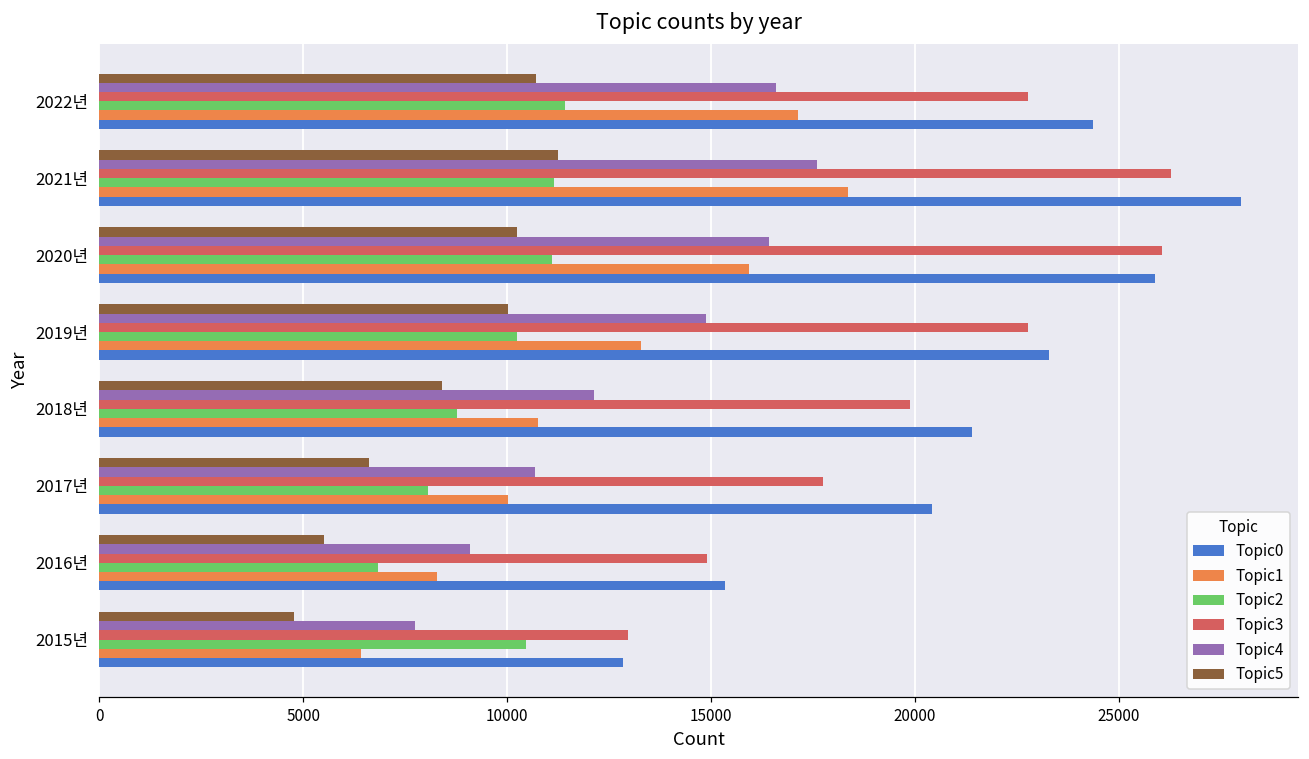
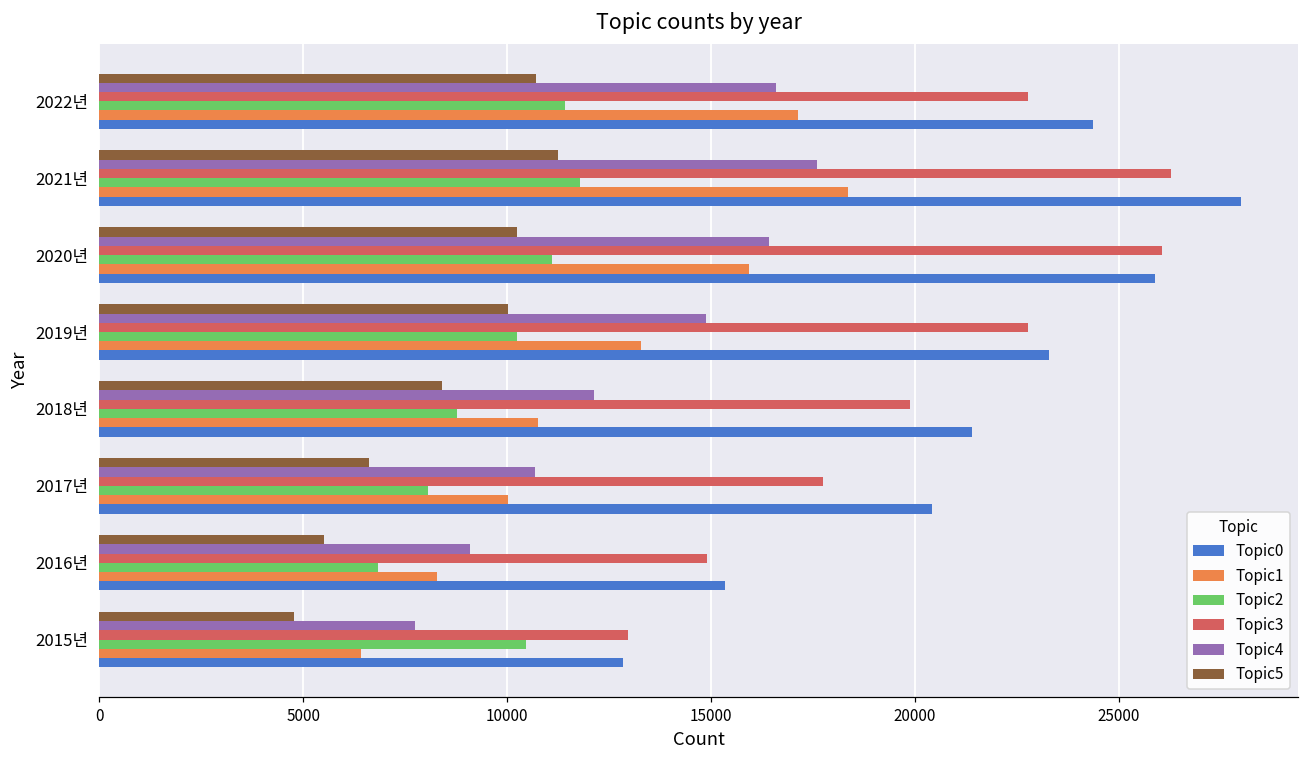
  {
    "Topic0": {
      "2022년": 24400,
      "2021년": 28000,
      "2020년": 25900,
      "2019년": 23300,
      "2018년": 21400,
      "2017년": 20400,
      "2016년": 15300,
      "2015년": 12900
    },
    "Topic2": {
      "2022년": 11400,
-     "2021년": 11200,
+     "2021년": 11800,
      "2020년": 11100,
      "2019년": 10200,
      "2018년": 8800,
      "2017년": 8100,
      "2016년": 6800,
      "2015년": 10500
    },
    "Topic4": {
      "2022년": 16600,
      "2021년": 17600,
      "2020년": 16400,
      "2019년": 14900,
      "2018년": 12100,
      "2017년": 10700,
      "2016년": 9100,
      "2015년": 7800
    },
    "Topic5": {
      "2022년": 10700,
      "2021년": 11200,
      "2020년": 10300,
      "2019년": 10000,
      "2018년": 8400,
      "2017년": 6600,
      "2016년": 5500,
      "2015년": 4800
    }
  }
